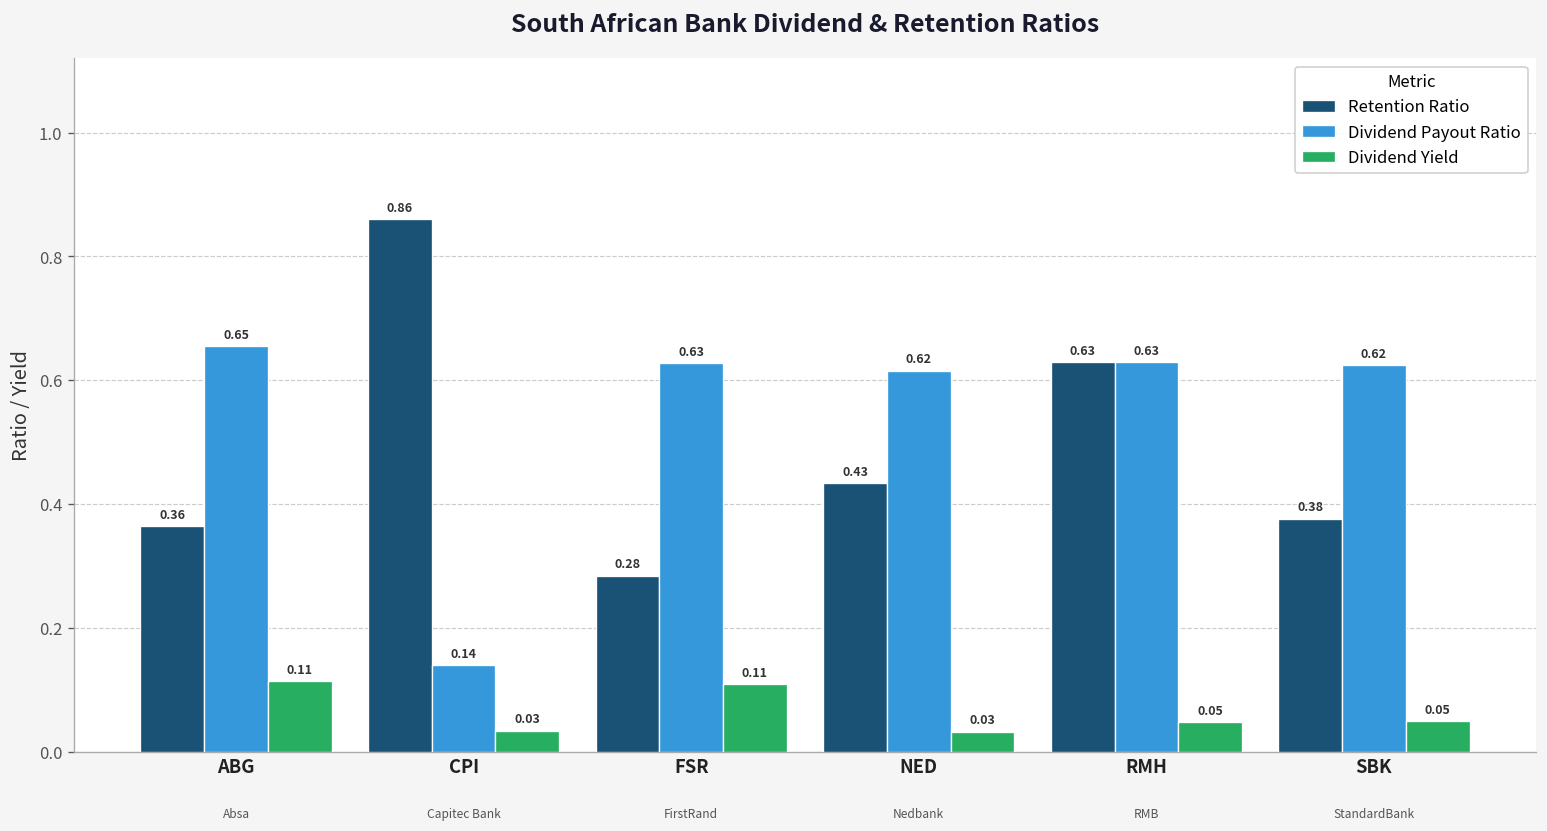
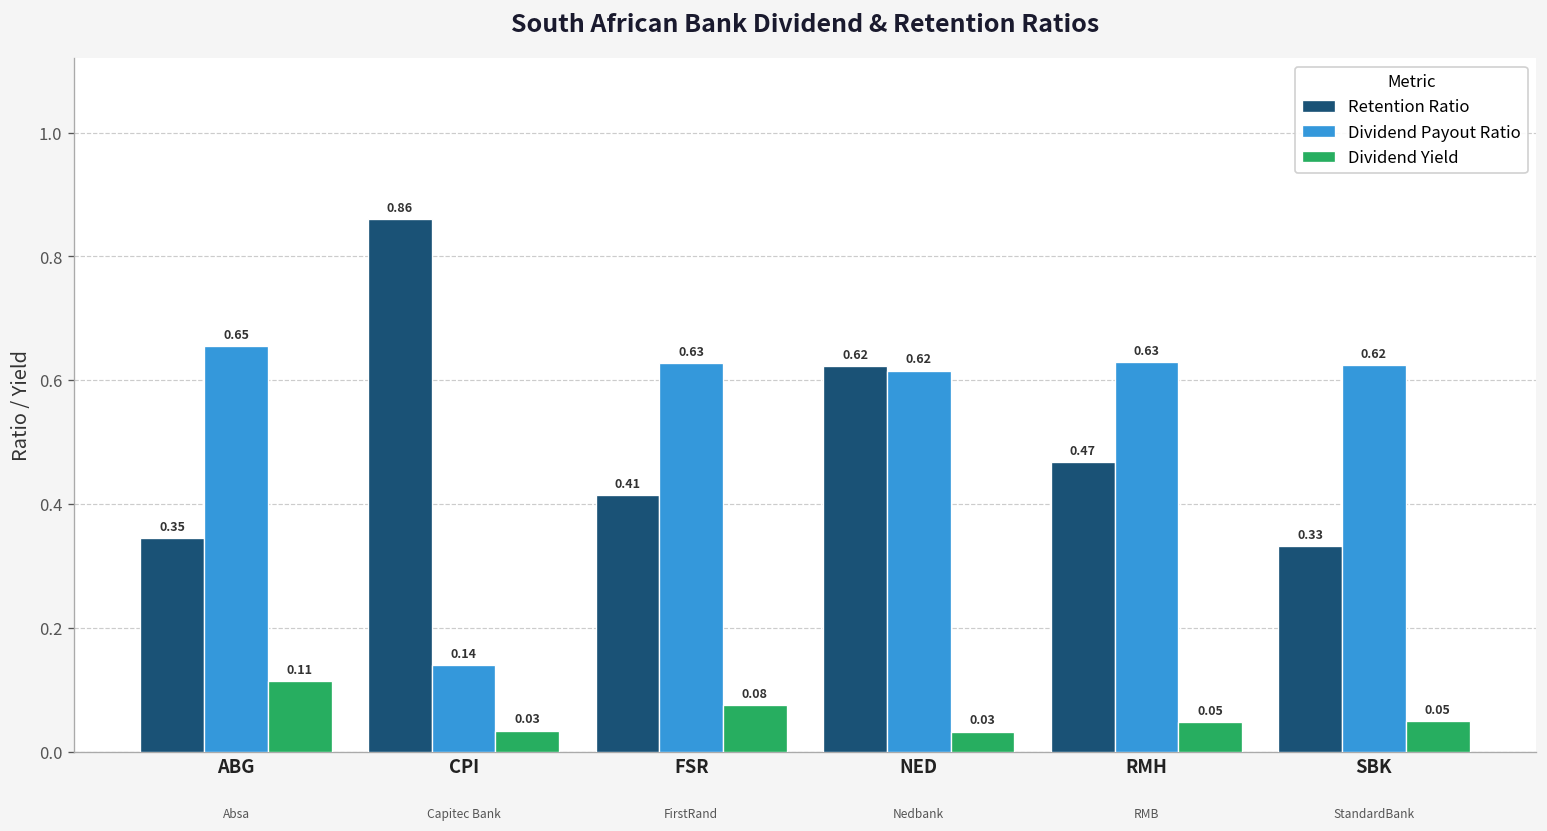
  {
    "Retention Ratio": {
-     "ABG": 0.36,
+     "ABG": 0.35,
      "CPI": 0.86,
-     "FSR": 0.28,
-     "NED": 0.43,
-     "RMH": 0.63,
-     "SBK": 0.38
+     "FSR": 0.41,
+     "NED": 0.62,
+     "RMH": 0.47,
+     "SBK": 0.33
    },
    "Dividend Payout Ratio": {
      "ABG": 0.65,
      "CPI": 0.14,
      "FSR": 0.63,
      "NED": 0.62,
      "RMH": 0.63,
      "SBK": 0.62
    },
    "Dividend Yield": {
      "ABG": 0.11,
      "CPI": 0.03,
-     "FSR": 0.11,
+     "FSR": 0.08,
      "NED": 0.03,
      "RMH": 0.05,
      "SBK": 0.05
    }
  }
